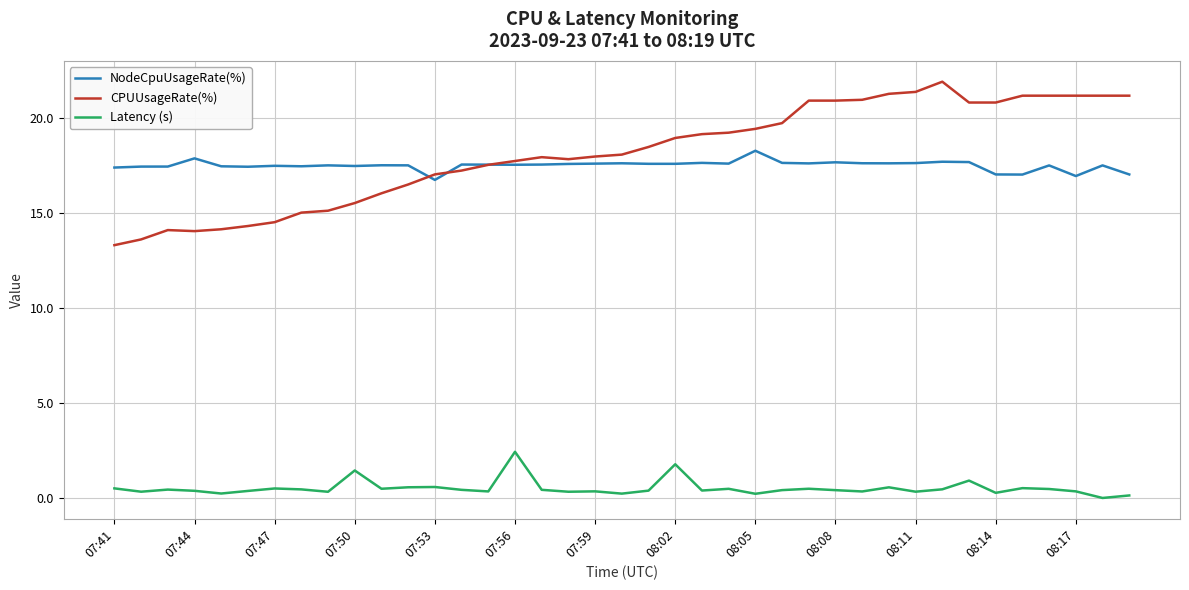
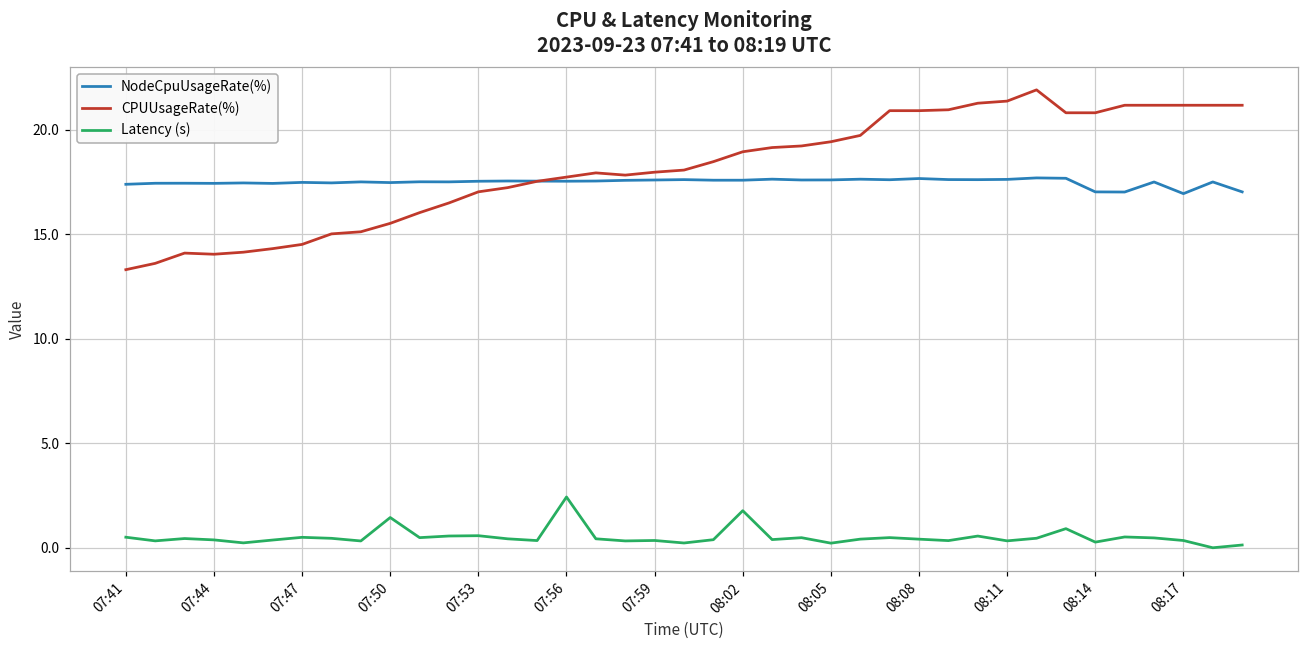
  {
    "NodeCpuUsageRate(%)": {
      "07:41": 17.4,
-     "07:44": 17.9,
+     "07:44": 17.4,
      "07:47": 17.5,
      "07:50": 17.5,
-     "07:53": 16.7,
+     "07:53": 17.5,
      "07:56": 17.5,
      "07:59": 17.6,
      "08:02": 17.6,
-     "08:05": 18.3,
+     "08:05": 17.6,
      "08:08": 17.7,
      "08:11": 17.6,
      "08:14": 17.0,
      "08:17": 16.9
    },
    "CPUUsageRate(%)": {
      "07:41": 13.3,
      "07:44": 14.0,
      "07:47": 14.5,
      "07:50": 15.5,
      "07:53": 17.0,
      "07:56": 17.7,
      "07:59": 18.0,
      "08:02": 18.9,
      "08:05": 19.4,
      "08:08": 20.9,
      "08:11": 21.4,
      "08:14": 20.8,
      "08:17": 21.2
    },
    "Latency (s)": {
      "07:41": 0.5,
      "07:44": 0.4,
      "07:47": 0.5,
      "07:50": 1.5,
      "07:53": 0.6,
      "07:56": 2.4,
      "07:59": 0.4,
      "08:02": 1.8,
      "08:05": 0.2,
      "08:08": 0.4,
      "08:11": 0.3,
      "08:14": 0.3,
      "08:17": 0.4
    }
  }
